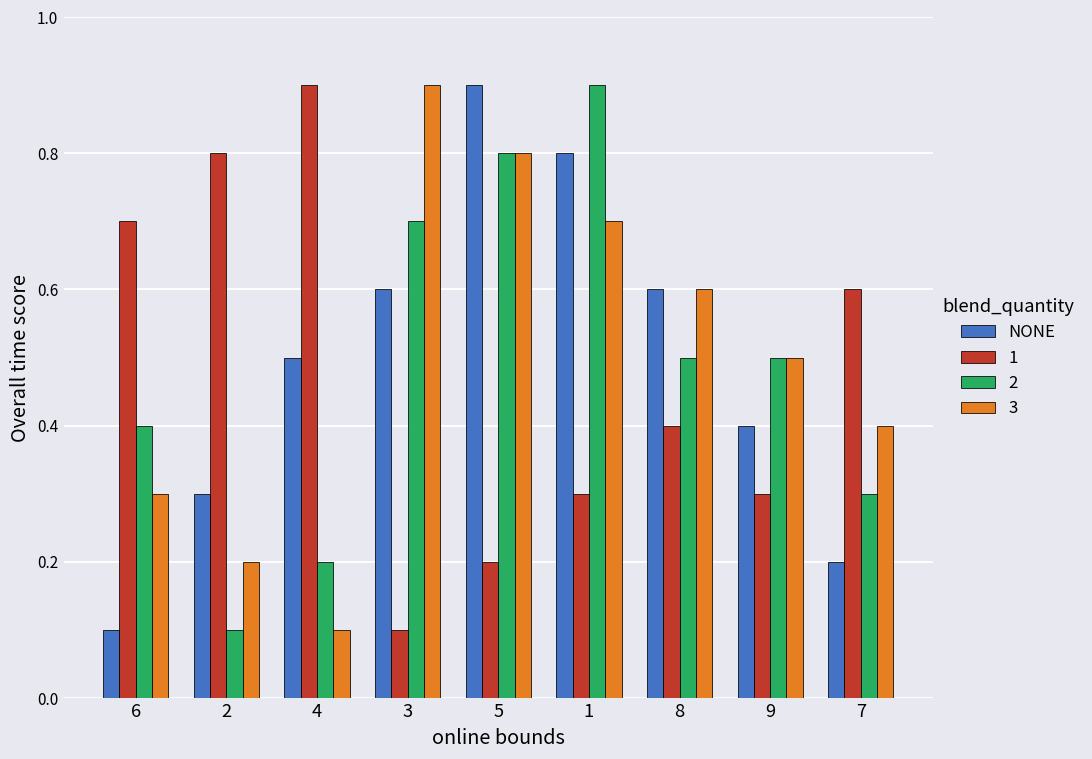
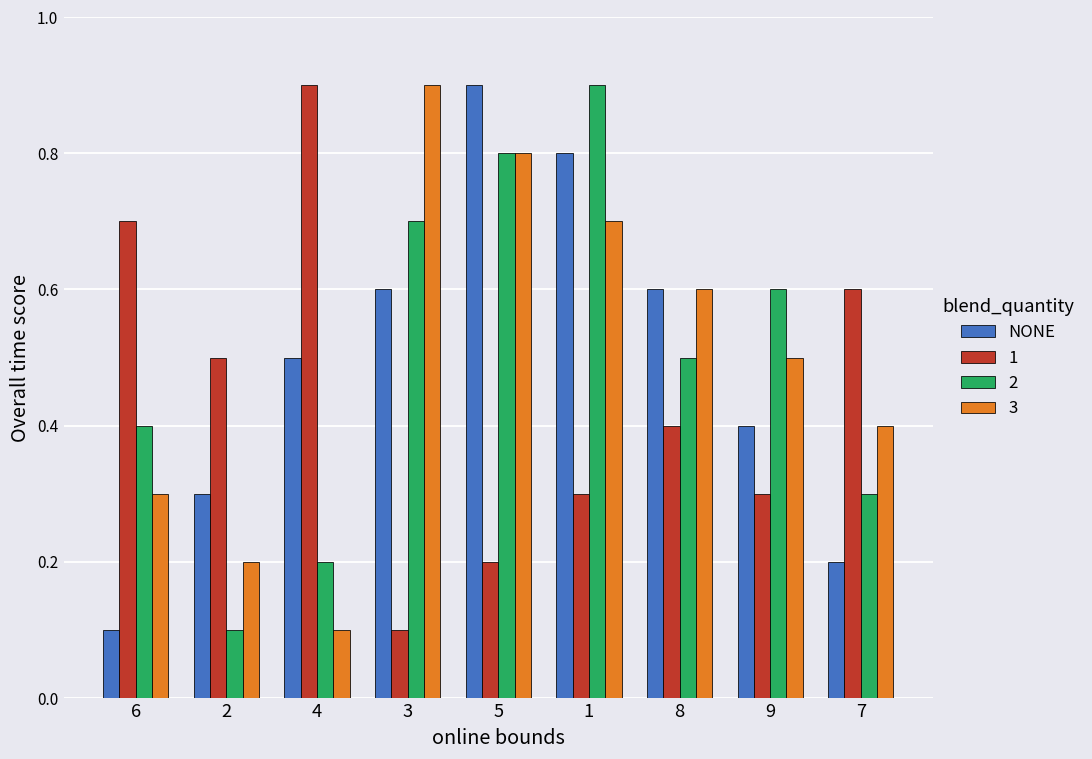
  {
    "NONE": {
      "6": 0.10,
      "2": 0.30,
      "4": 0.50,
      "3": 0.60,
      "5": 0.90,
      "1": 0.80,
      "8": 0.60,
      "9": 0.40,
      "7": 0.20
    },
    "1": {
      "6": 0.70,
-     "2": 0.80,
+     "2": 0.50,
      "4": 0.90,
      "3": 0.10,
      "5": 0.20,
      "1": 0.30,
      "8": 0.40,
      "9": 0.30,
      "7": 0.60
    },
    "2": {
      "6": 0.40,
      "2": 0.10,
      "4": 0.20,
      "3": 0.70,
      "5": 0.80,
      "1": 0.90,
      "8": 0.50,
-     "9": 0.50,
+     "9": 0.60,
      "7": 0.30
    },
    "3": {
      "6": 0.30,
      "2": 0.20,
      "4": 0.10,
      "3": 0.90,
      "5": 0.80,
      "1": 0.70,
      "8": 0.60,
      "9": 0.50,
      "7": 0.40
    }
  }
